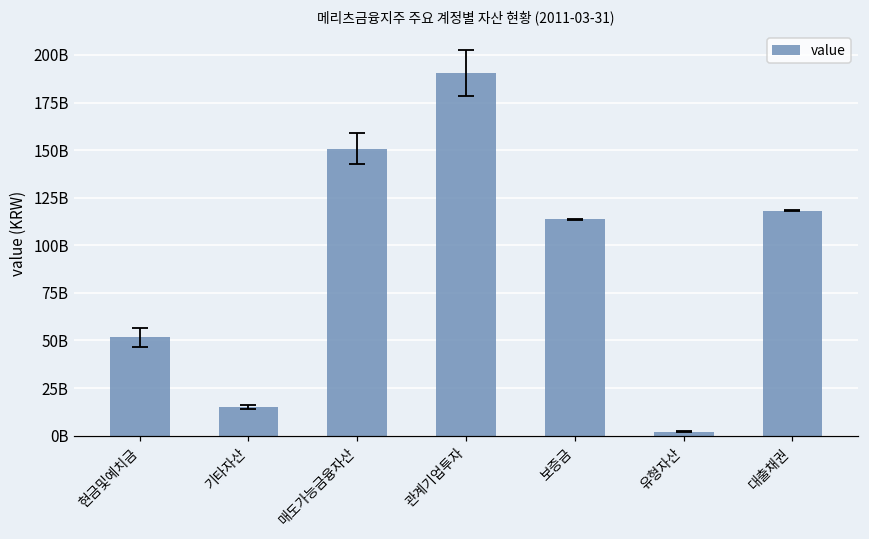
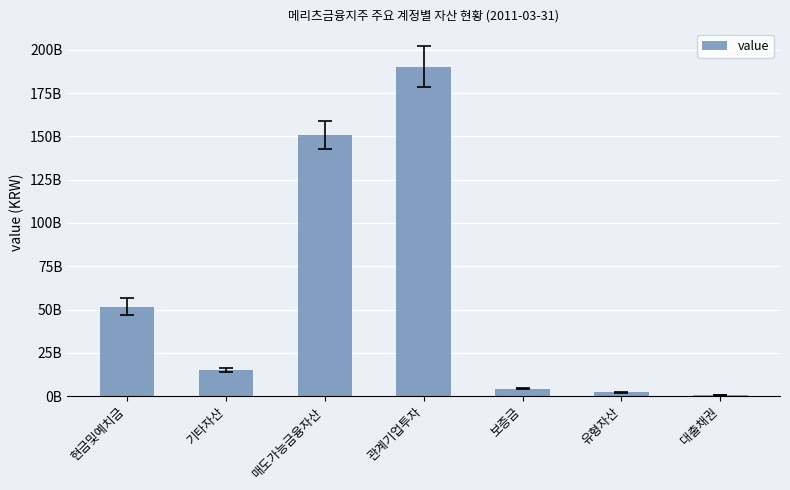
  {
    "value": {
      "현금및예치금": 52000000000,
      "기타자산": 15000000000,
      "매도가능금융자산": 151000000000,
      "관계기업투자": 190000000000,
-     "보증금": 114000000000,
+     "보증금": 4000000000,
      "유형자산": 2000000000,
-     "대출채권": 118000000000
+     "대출채권": 0
    }
  }
